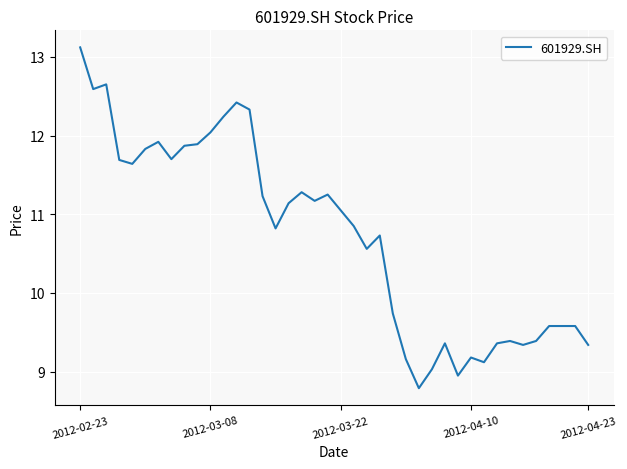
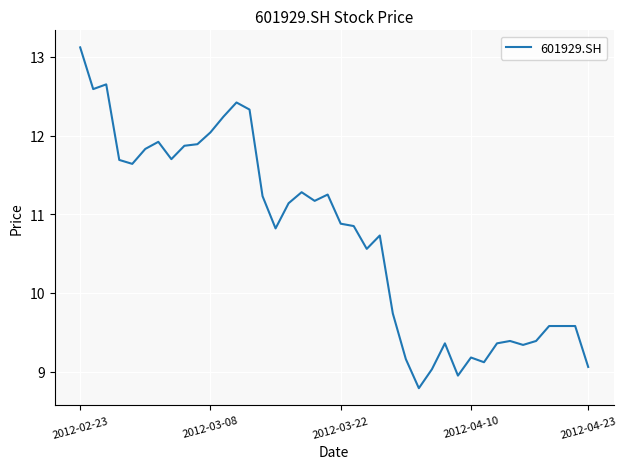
  {
    "2012-02-23": 13.1,
    "2012-03-08": 12.0,
-   "2012-03-22": 11.1,
+   "2012-03-22": 10.9,
    "2012-04-10": 9.2,
-   "2012-04-23": 9.3
+   "2012-04-23": 9.1
  }
